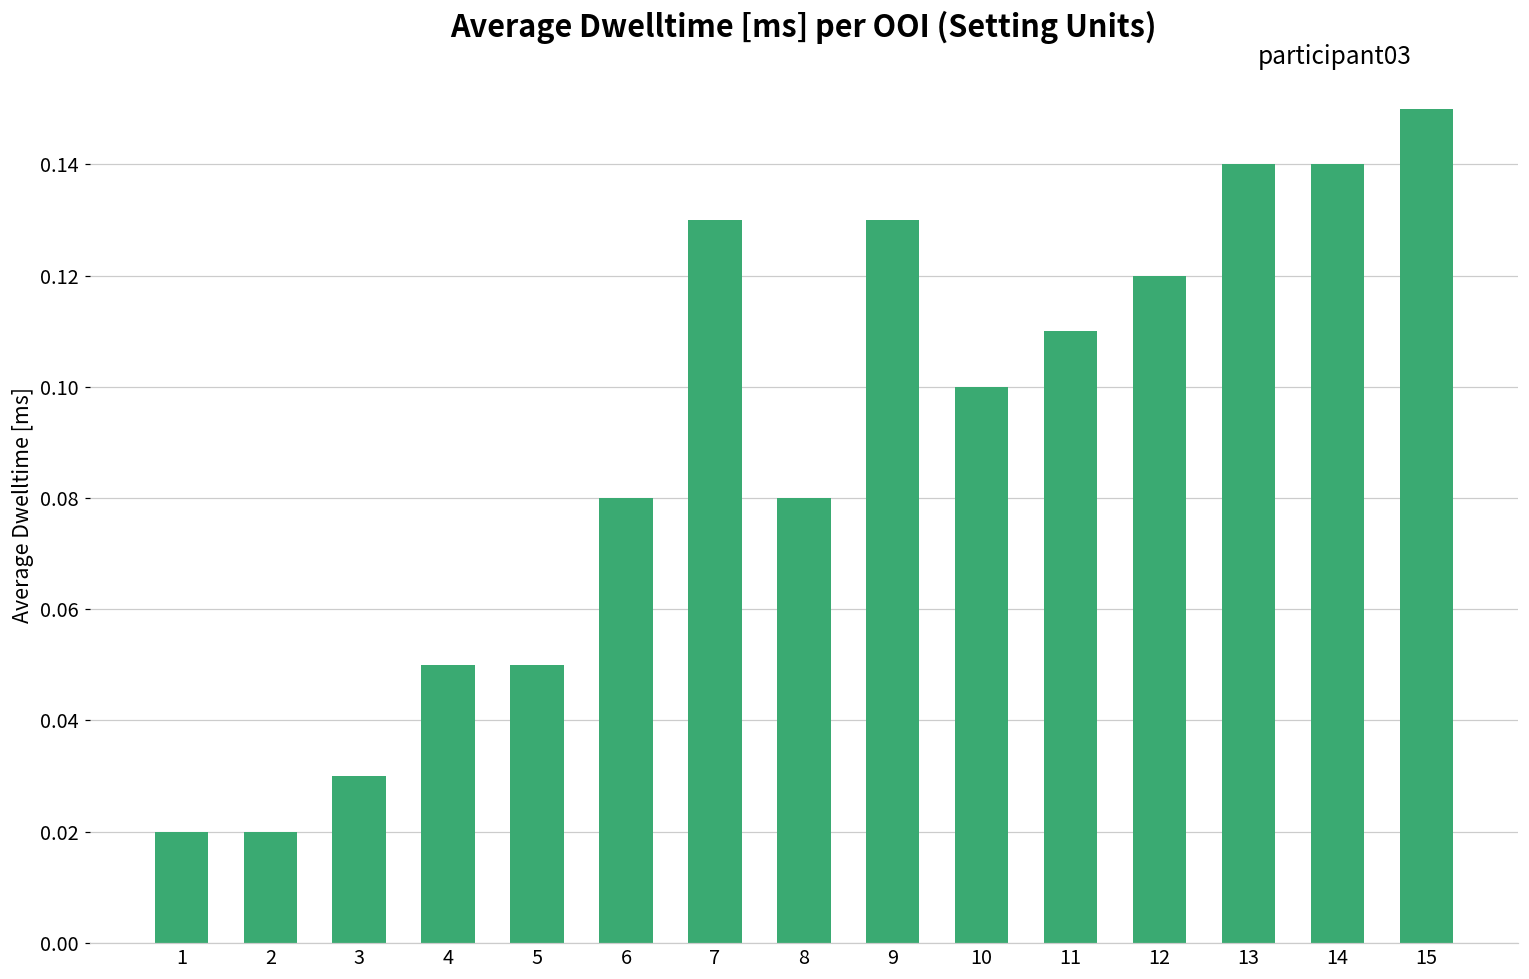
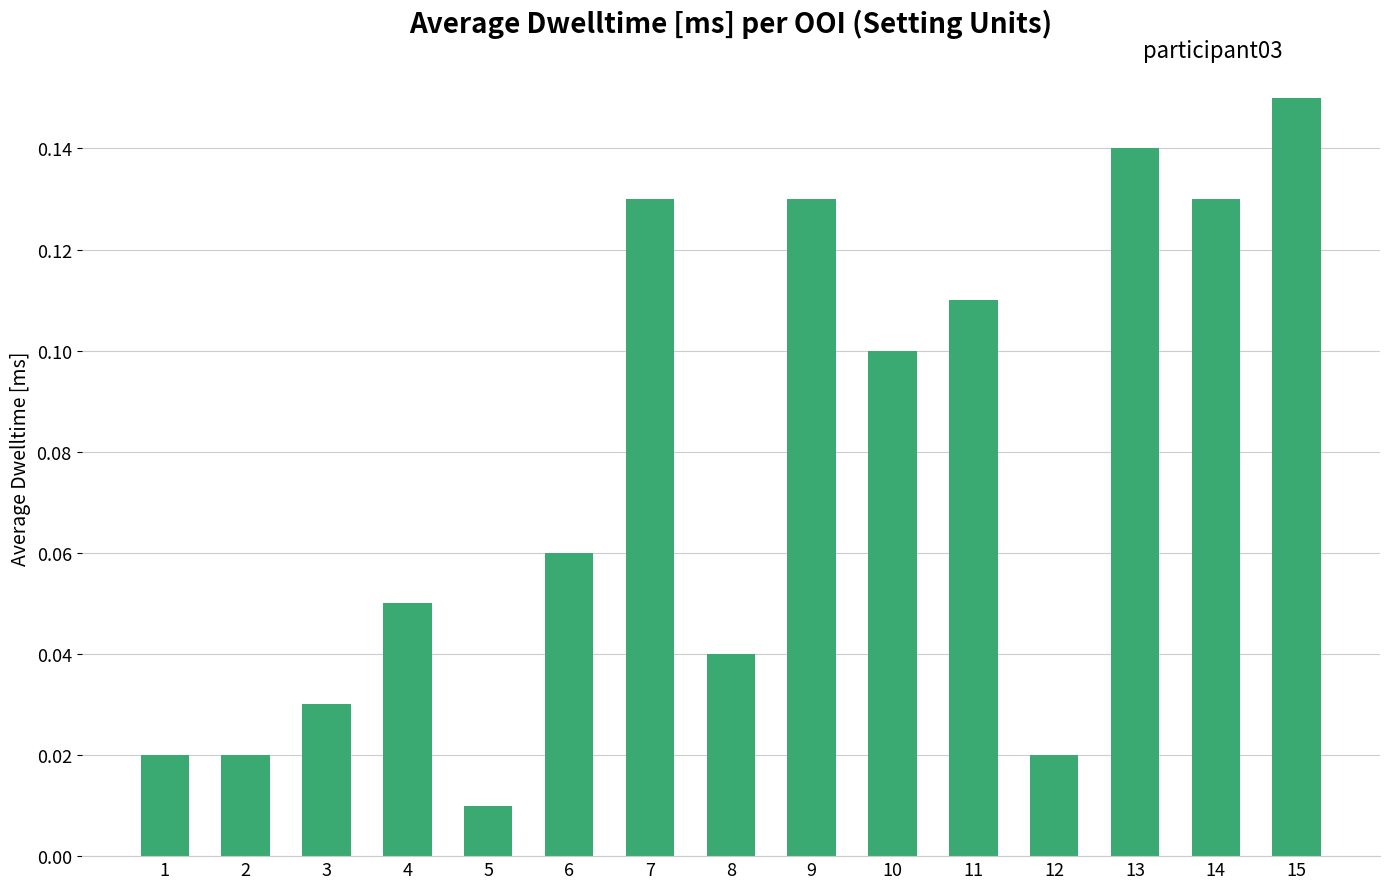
  {
    "1": 0.02,
    "2": 0.02,
    "3": 0.03,
    "4": 0.05,
-   "5": 0.05,
-   "6": 0.08,
+   "5": 0.01,
+   "6": 0.06,
    "7": 0.13,
-   "8": 0.08,
+   "8": 0.04,
    "9": 0.13,
    "10": 0.10,
    "11": 0.11,
-   "12": 0.12,
+   "12": 0.02,
    "13": 0.14,
-   "14": 0.14,
+   "14": 0.13,
    "15": 0.15
  }
